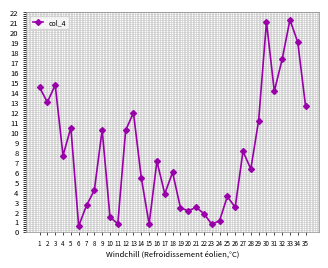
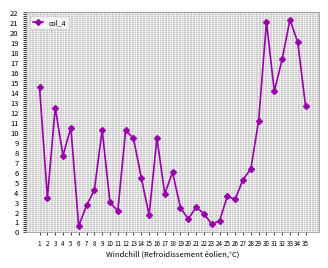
  {
    "1": 14,
-   "2": 13,
-   "3": 15,
+   "2": 3,
+   "3": 12,
    "4": 8,
    "5": 10,
    "6": 1,
    "7": 3,
    "8": 4,
    "9": 10,
-   "10": 1,
-   "11": 1,
+   "10": 3,
+   "11": 2,
    "12": 10,
-   "13": 12,
+   "13": 9,
    "14": 5,
-   "15": 1,
-   "16": 7,
+   "15": 2,
+   "16": 9,
    "17": 4,
    "18": 6,
    "19": 2,
-   "20": 2,
+   "20": 1,
    "21": 2,
    "22": 2,
    "23": 1,
    "24": 1,
    "25": 4,
-   "26": 2,
-   "27": 8,
+   "26": 3,
+   "27": 5,
    "28": 6,
    "29": 11,
    "30": 21,
    "31": 14,
    "32": 17,
    "33": 21,
    "34": 19,
    "35": 13
  }
